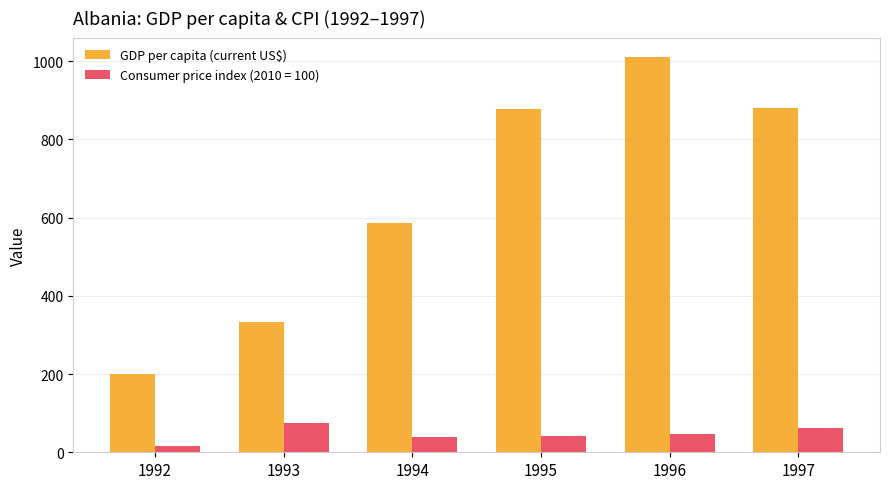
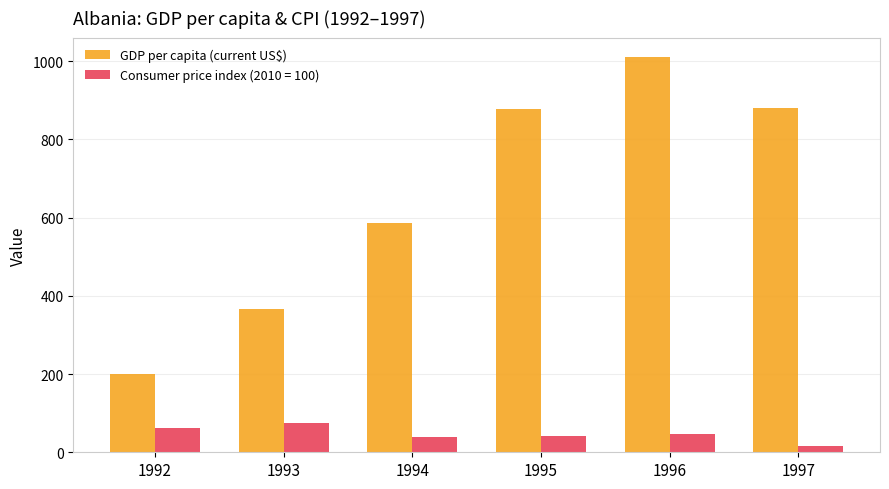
  {
    "GDP per capita (current US$)": {
      "1992": 200,
-     "1993": 330,
+     "1993": 370,
      "1994": 590,
      "1995": 880,
      "1996": 1010,
      "1997": 880
    },
    "Consumer price index (2010 = 100)": {
-     "1992": 20,
+     "1992": 60,
      "1993": 70,
      "1994": 40,
      "1995": 40,
      "1996": 50,
-     "1997": 60
+     "1997": 20
    }
  }
